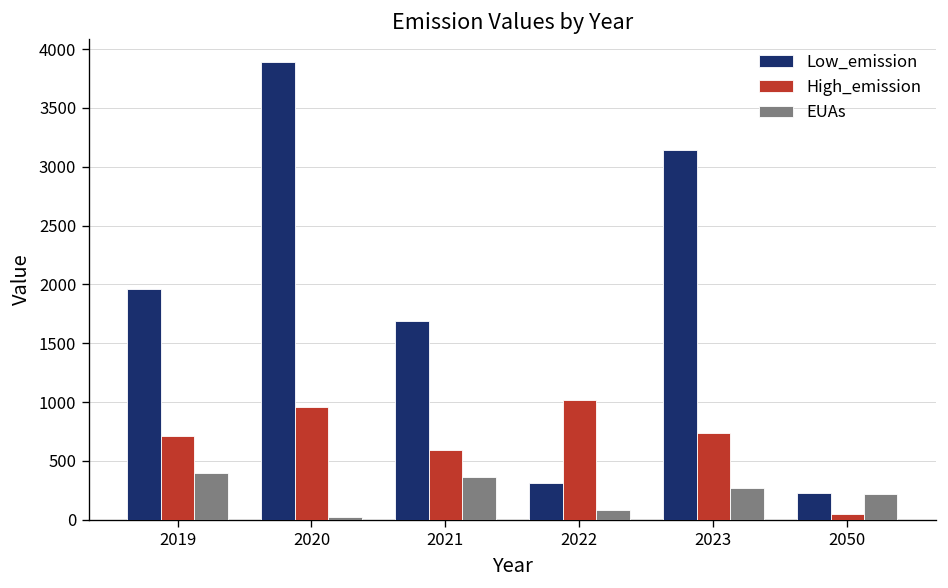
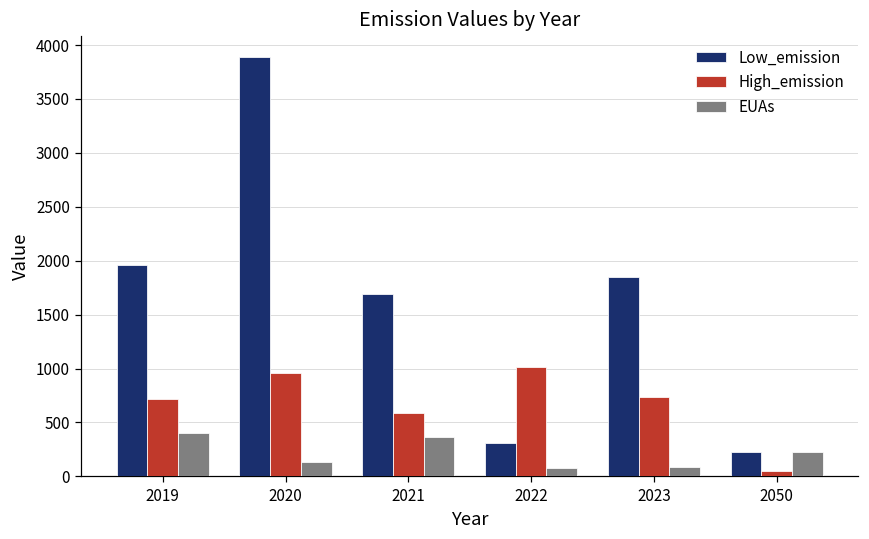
  {
    "Low_emission": {
      "2019": 2000,
      "2020": 3900,
      "2021": 1700,
      "2022": 300,
-     "2023": 3100,
+     "2023": 1800,
      "2050": 200
    },
    "High_emission": {
      "2019": 700,
      "2020": 1000,
      "2021": 600,
      "2022": 1000,
      "2023": 700,
      "2050": 100
    },
    "EUAs": {
      "2019": 400,
-     "2020": 0,
+     "2020": 100,
      "2021": 400,
      "2022": 100,
-     "2023": 300,
+     "2023": 100,
      "2050": 200
    }
  }
